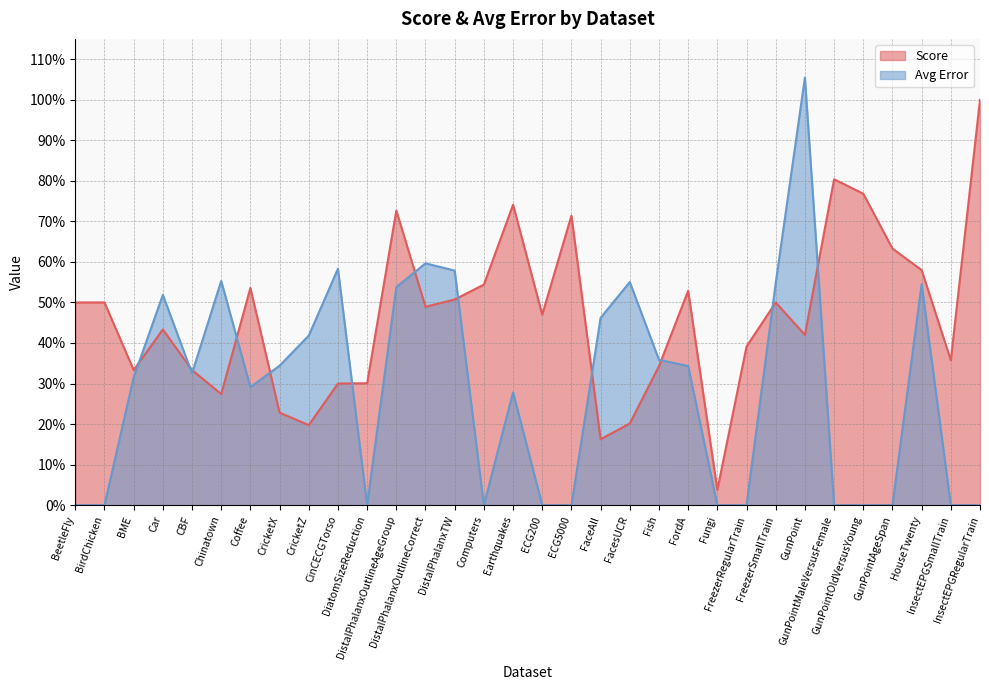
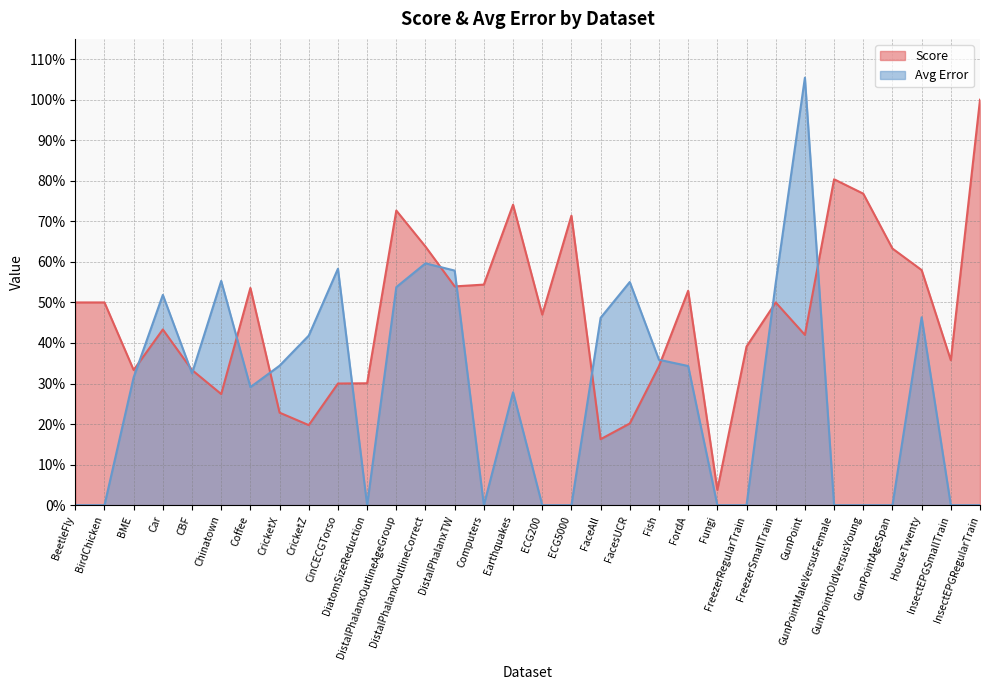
  {
    "Score": {
      "BeetleFly": "50%",
      "BirdChicken": "50%",
      "BME": "33%",
      "Car": "43%",
      "CBF": "33%",
      "Chinatown": "27%",
      "Coffee": "54%",
      "CricketX": "23%",
      "CricketZ": "20%",
      "CinCECGTorso": "30%",
      "DiatomSizeReduction": "30%",
      "DistalPhalanxOutlineAgeGroup": "73%",
-     "DistalPhalanxOutlineCorrect": "49%",
-     "DistalPhalanxTW": "51%",
+     "DistalPhalanxOutlineCorrect": "64%",
+     "DistalPhalanxTW": "54%",
      "Computers": "54%",
      "Earthquakes": "74%",
      "ECG200": "47%",
      "ECG5000": "71%",
      "FaceAll": "16%",
      "FacesUCR": "20%",
      "Fish": "34%",
      "FordA": "53%",
      "Fungi": "4%",
      "FreezerRegularTrain": "39%",
      "FreezerSmallTrain": "50%",
      "GunPoint": "42%",
      "GunPointMaleVersusFemale": "80%",
      "GunPointOldVersusYoung": "77%",
      "GunPointAgeSpan": "63%",
      "HouseTwenty": "58%",
      "InsectEPGSmallTrain": "36%",
      "InsectEPGRegularTrain": "100%"
    },
    "Avg Error": {
      "BeetleFly": "0%",
      "BirdChicken": "0%",
      "BME": "32%",
      "Car": "52%",
      "CBF": "33%",
      "Chinatown": "55%",
      "Coffee": "29%",
      "CricketX": "34%",
      "CricketZ": "42%",
      "CinCECGTorso": "58%",
      "DiatomSizeReduction": "0%",
      "DistalPhalanxOutlineAgeGroup": "54%",
      "DistalPhalanxOutlineCorrect": "60%",
      "DistalPhalanxTW": "58%",
      "Computers": "0%",
      "Earthquakes": "28%",
      "ECG200": "0%",
      "ECG5000": "0%",
      "FaceAll": "46%",
      "FacesUCR": "55%",
      "Fish": "36%",
      "FordA": "34%",
      "Fungi": "0%",
      "FreezerRegularTrain": "0%",
      "FreezerSmallTrain": "55%",
      "GunPoint": "105%",
      "GunPointMaleVersusFemale": "0%",
      "GunPointOldVersusYoung": "0%",
      "GunPointAgeSpan": "0%",
-     "HouseTwenty": "55%",
+     "HouseTwenty": "46%",
      "InsectEPGSmallTrain": "0%",
      "InsectEPGRegularTrain": "0%"
    }
  }
